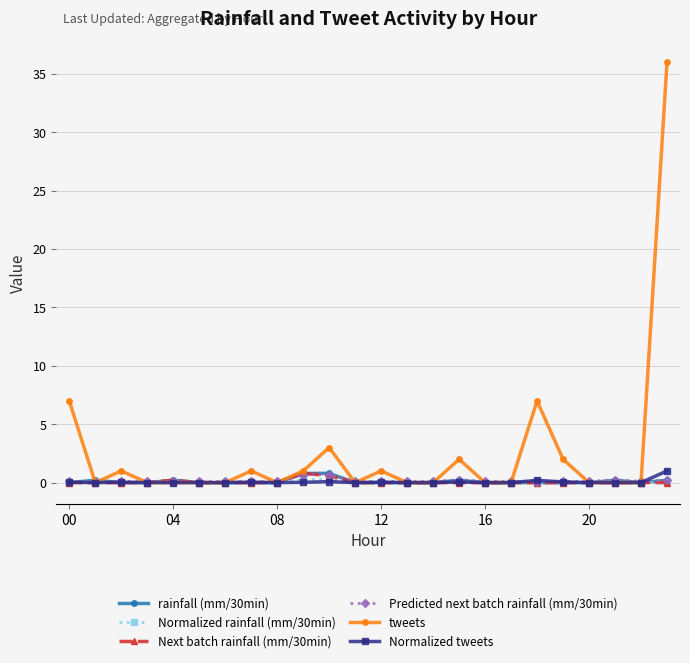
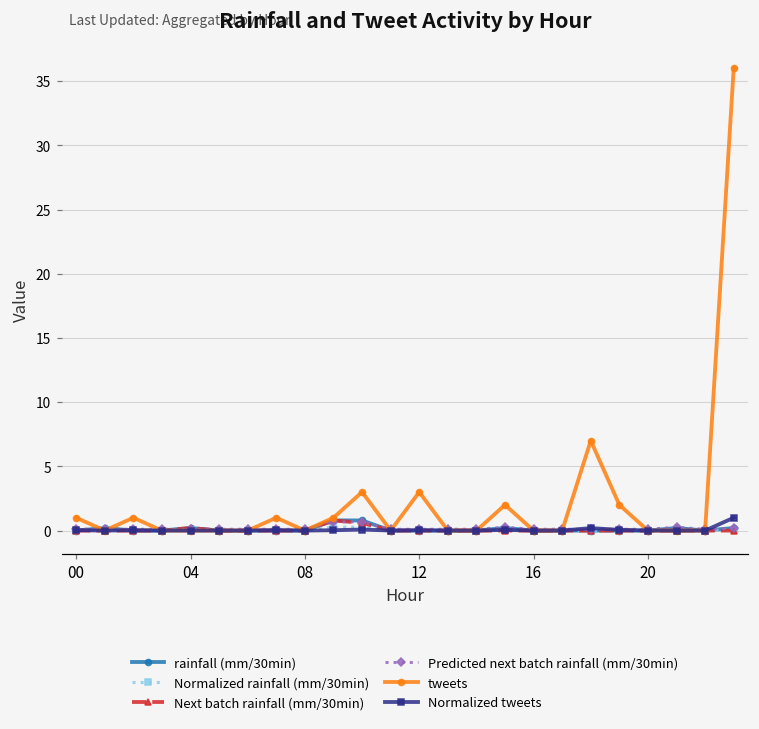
  {
    "tweets": {
-     "00": 7,
-     "12": 1
+     "00": 1,
+     "12": 3
    }
  }
